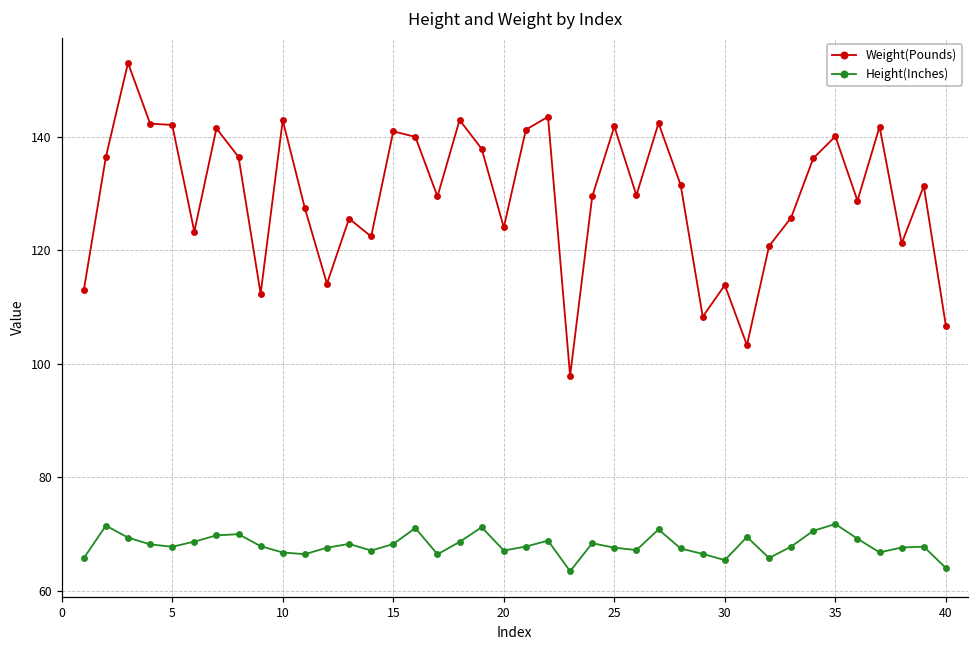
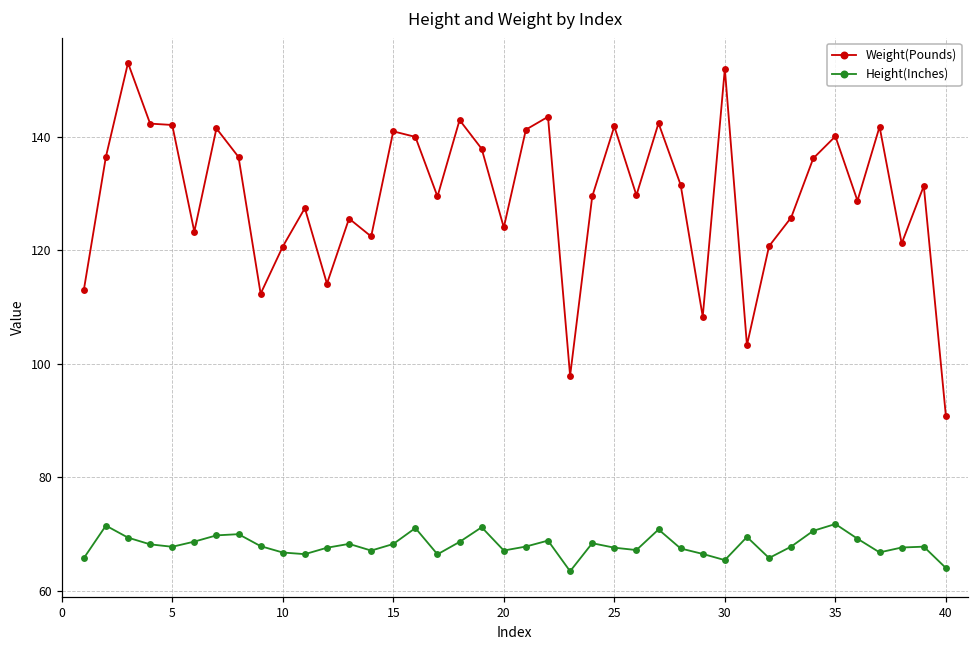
  {
    "Weight(Pounds)": {
      "5": 142,
-     "10": 143,
+     "10": 121,
      "15": 141,
      "20": 124,
      "25": 142,
-     "30": 114,
+     "30": 152,
      "35": 140,
-     "40": 107
+     "40": 91
    },
    "Height(Inches)": {
      "5": 68,
      "10": 67,
      "15": 68,
      "20": 67,
      "25": 68,
      "30": 65,
      "35": 72,
      "40": 64
    }
  }
